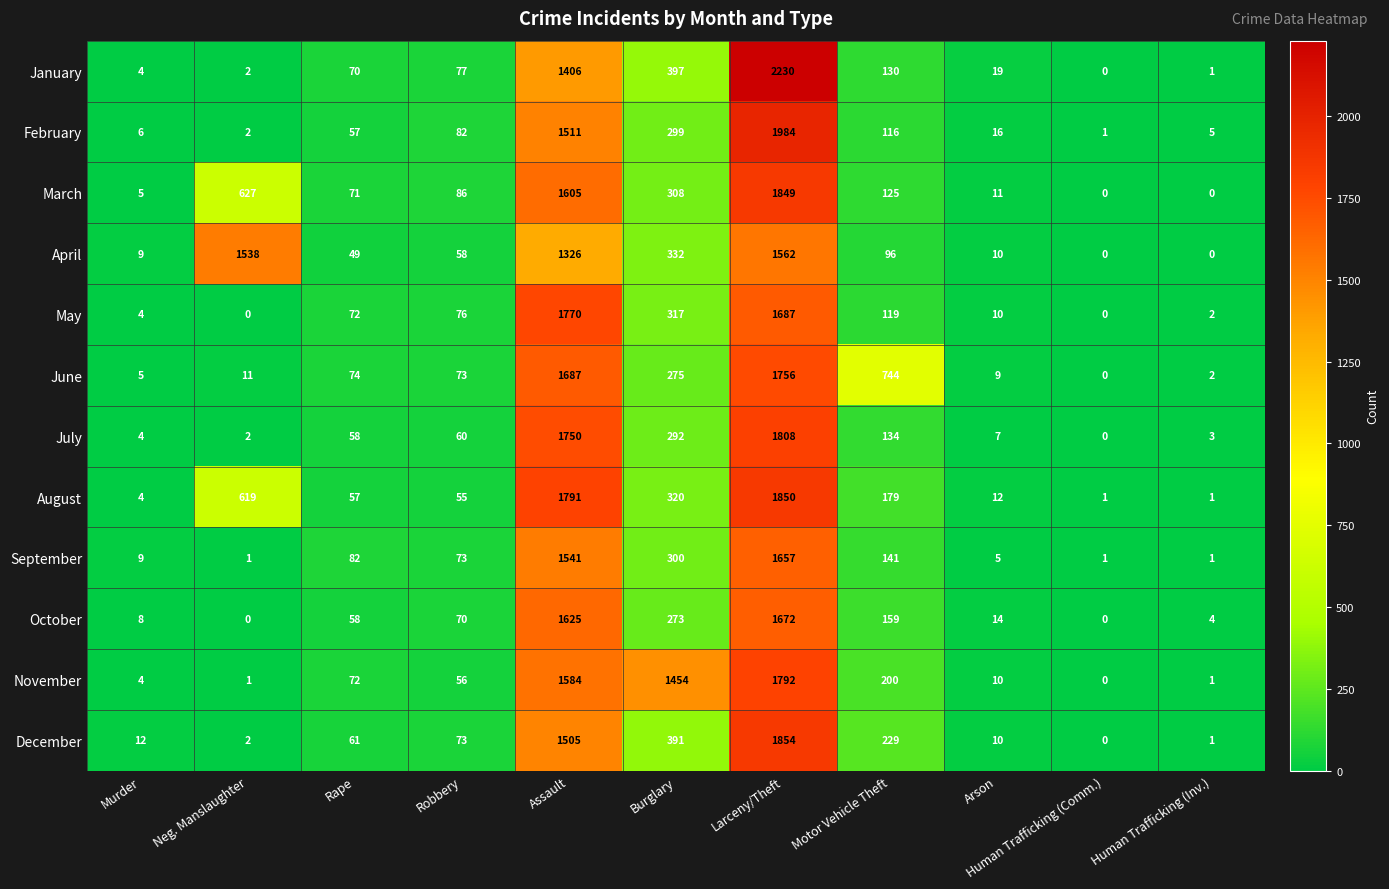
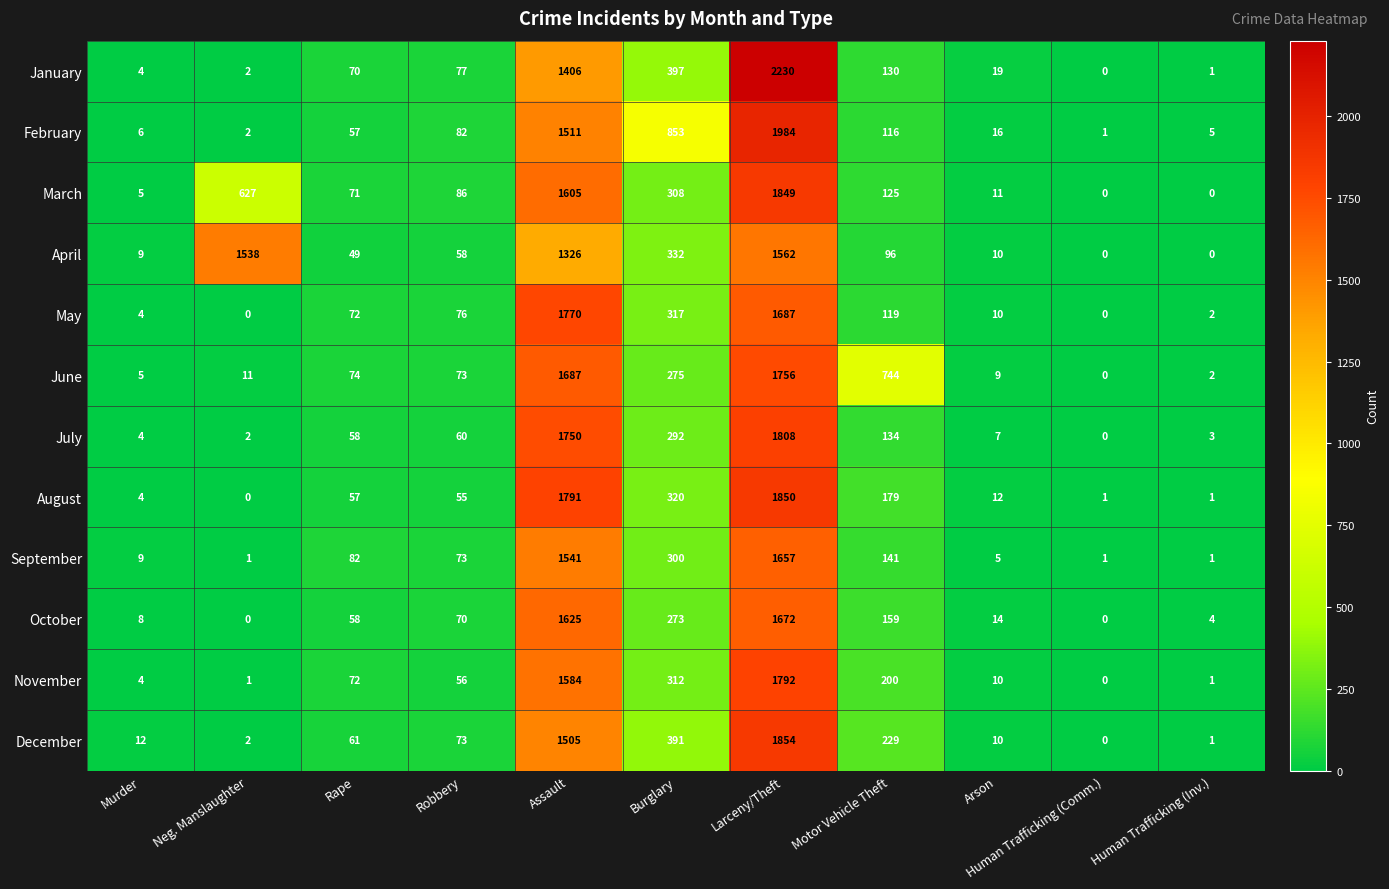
  {
    "January": {
      "Murder": 4,
      "Neg. Manslaughter": 2,
      "Rape": 70,
      "Robbery": 77,
      "Assault": 1406,
      "Burglary": 397,
      "Larceny/Theft": 2230,
      "Motor Vehicle Theft": 130,
      "Arson": 19,
      "Human Trafficking (Comm.)": 0,
      "Human Trafficking (Inv.)": 1
    },
    "February": {
      "Murder": 6,
      "Neg. Manslaughter": 2,
      "Rape": 57,
      "Robbery": 82,
      "Assault": 1511,
-     "Burglary": 299,
+     "Burglary": 853,
      "Larceny/Theft": 1984,
      "Motor Vehicle Theft": 116,
      "Arson": 16,
      "Human Trafficking (Comm.)": 1,
      "Human Trafficking (Inv.)": 5
    },
    "March": {
      "Murder": 5,
      "Neg. Manslaughter": 627,
      "Rape": 71,
      "Robbery": 86,
      "Assault": 1605,
      "Burglary": 308,
      "Larceny/Theft": 1849,
      "Motor Vehicle Theft": 125,
      "Arson": 11,
      "Human Trafficking (Comm.)": 0,
      "Human Trafficking (Inv.)": 0
    },
    "April": {
      "Murder": 9,
      "Neg. Manslaughter": 1538,
      "Rape": 49,
      "Robbery": 58,
      "Assault": 1326,
      "Burglary": 332,
      "Larceny/Theft": 1562,
      "Motor Vehicle Theft": 96,
      "Arson": 10,
      "Human Trafficking (Comm.)": 0,
      "Human Trafficking (Inv.)": 0
    },
    "May": {
      "Murder": 4,
      "Neg. Manslaughter": 0,
      "Rape": 72,
      "Robbery": 76,
      "Assault": 1770,
      "Burglary": 317,
      "Larceny/Theft": 1687,
      "Motor Vehicle Theft": 119,
      "Arson": 10,
      "Human Trafficking (Comm.)": 0,
      "Human Trafficking (Inv.)": 2
    },
    "June": {
      "Murder": 5,
      "Neg. Manslaughter": 11,
      "Rape": 74,
      "Robbery": 73,
      "Assault": 1687,
      "Burglary": 275,
      "Larceny/Theft": 1756,
      "Motor Vehicle Theft": 744,
      "Arson": 9,
      "Human Trafficking (Comm.)": 0,
      "Human Trafficking (Inv.)": 2
    },
    "July": {
      "Murder": 4,
      "Neg. Manslaughter": 2,
      "Rape": 58,
      "Robbery": 60,
      "Assault": 1750,
      "Burglary": 292,
      "Larceny/Theft": 1808,
      "Motor Vehicle Theft": 134,
      "Arson": 7,
      "Human Trafficking (Comm.)": 0,
      "Human Trafficking (Inv.)": 3
    },
    "August": {
      "Murder": 4,
-     "Neg. Manslaughter": 619,
+     "Neg. Manslaughter": 0,
      "Rape": 57,
      "Robbery": 55,
      "Assault": 1791,
      "Burglary": 320,
      "Larceny/Theft": 1850,
      "Motor Vehicle Theft": 179,
      "Arson": 12,
      "Human Trafficking (Comm.)": 1,
      "Human Trafficking (Inv.)": 1
    },
    "September": {
      "Murder": 9,
      "Neg. Manslaughter": 1,
      "Rape": 82,
      "Robbery": 73,
      "Assault": 1541,
      "Burglary": 300,
      "Larceny/Theft": 1657,
      "Motor Vehicle Theft": 141,
      "Arson": 5,
      "Human Trafficking (Comm.)": 1,
      "Human Trafficking (Inv.)": 1
    },
    "October": {
      "Murder": 8,
      "Neg. Manslaughter": 0,
      "Rape": 58,
      "Robbery": 70,
      "Assault": 1625,
      "Burglary": 273,
      "Larceny/Theft": 1672,
      "Motor Vehicle Theft": 159,
      "Arson": 14,
      "Human Trafficking (Comm.)": 0,
      "Human Trafficking (Inv.)": 4
    },
    "November": {
      "Murder": 4,
      "Neg. Manslaughter": 1,
      "Rape": 72,
      "Robbery": 56,
      "Assault": 1584,
-     "Burglary": 1454,
+     "Burglary": 312,
      "Larceny/Theft": 1792,
      "Motor Vehicle Theft": 200,
      "Arson": 10,
      "Human Trafficking (Comm.)": 0,
      "Human Trafficking (Inv.)": 1
    },
    "December": {
      "Murder": 12,
      "Neg. Manslaughter": 2,
      "Rape": 61,
      "Robbery": 73,
      "Assault": 1505,
      "Burglary": 391,
      "Larceny/Theft": 1854,
      "Motor Vehicle Theft": 229,
      "Arson": 10,
      "Human Trafficking (Comm.)": 0,
      "Human Trafficking (Inv.)": 1
    }
  }
